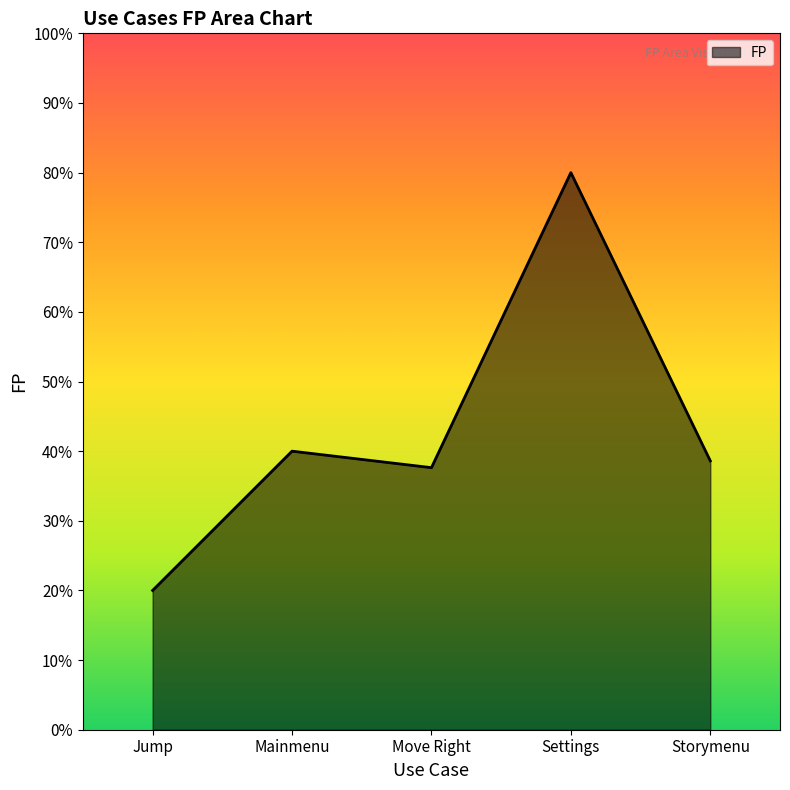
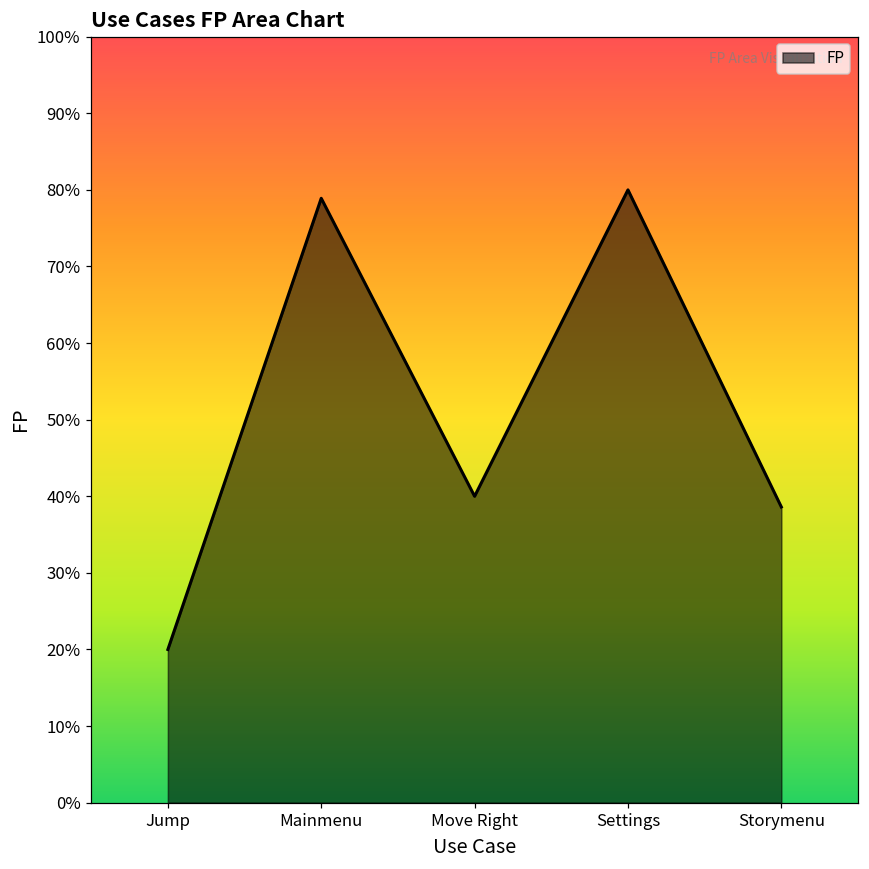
  {
    "Jump": "20%",
-   "Mainmenu": "40%",
-   "Move Right": "38%",
+   "Mainmenu": "79%",
+   "Move Right": "40%",
    "Settings": "80%",
    "Storymenu": "39%"
  }
